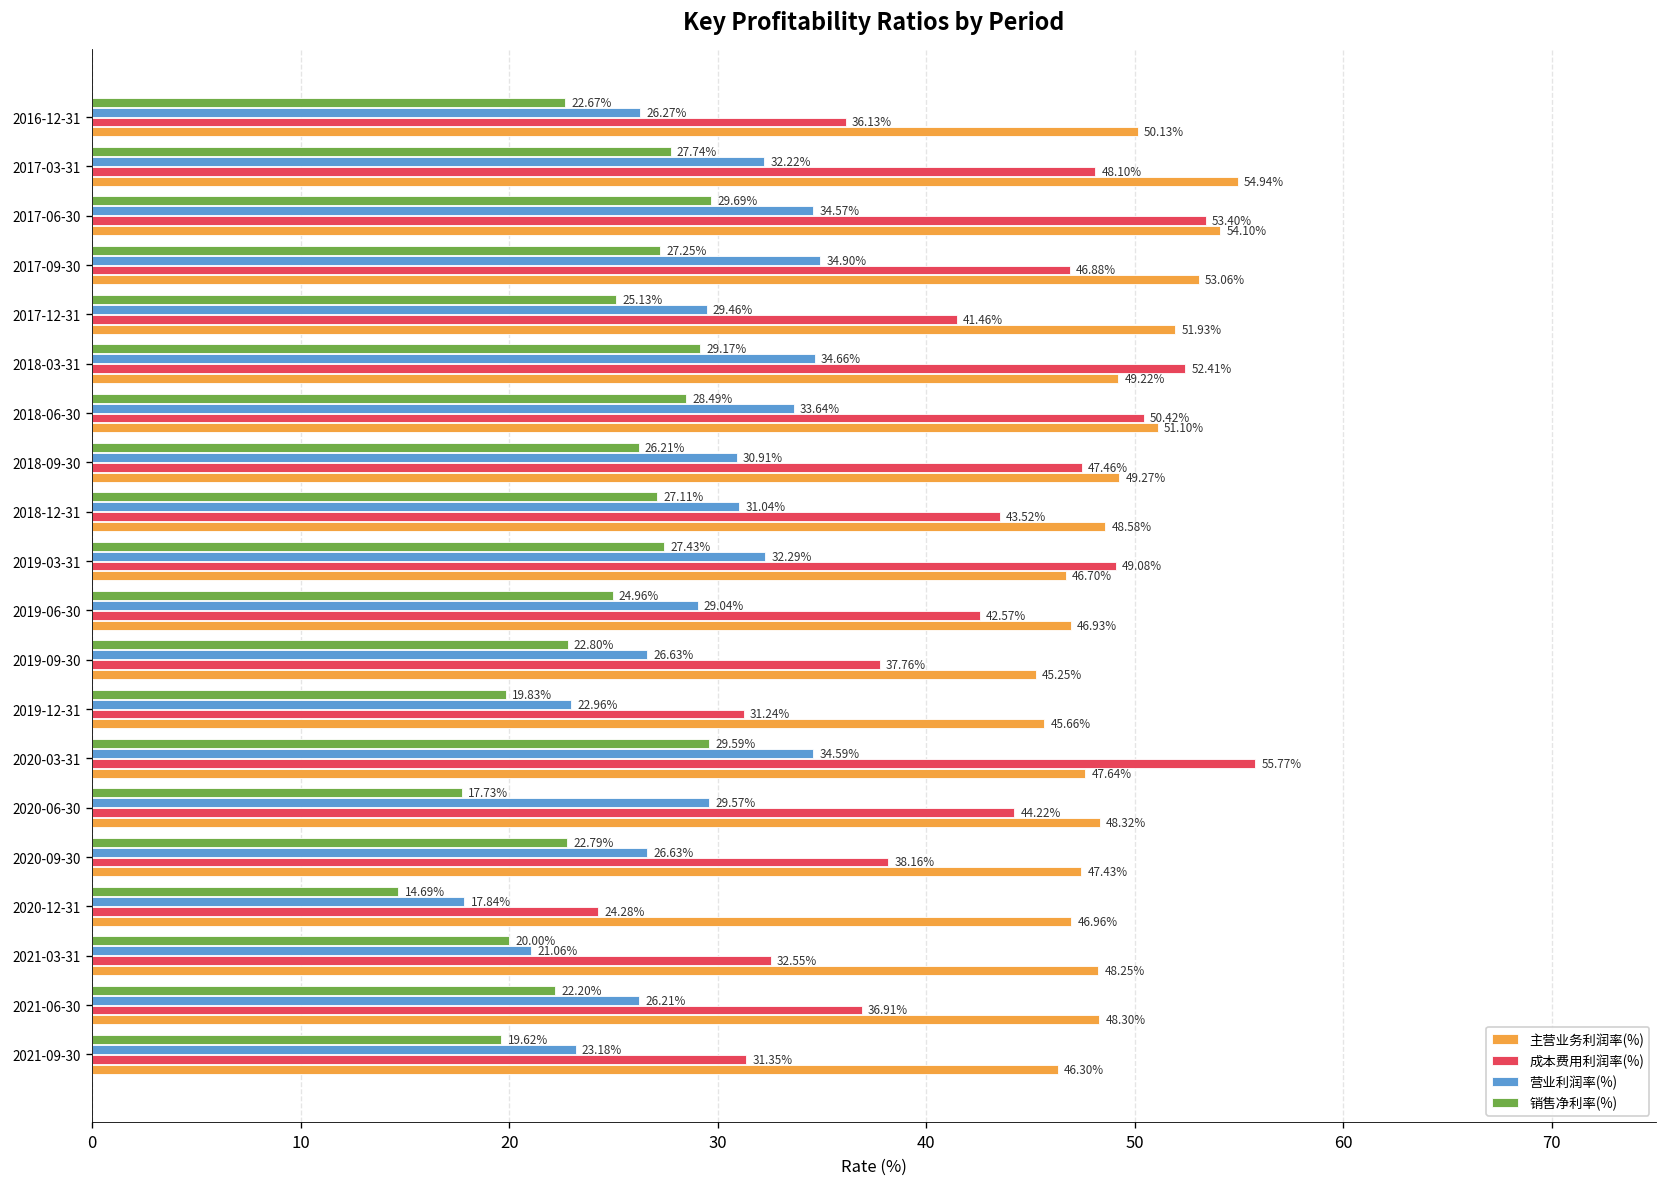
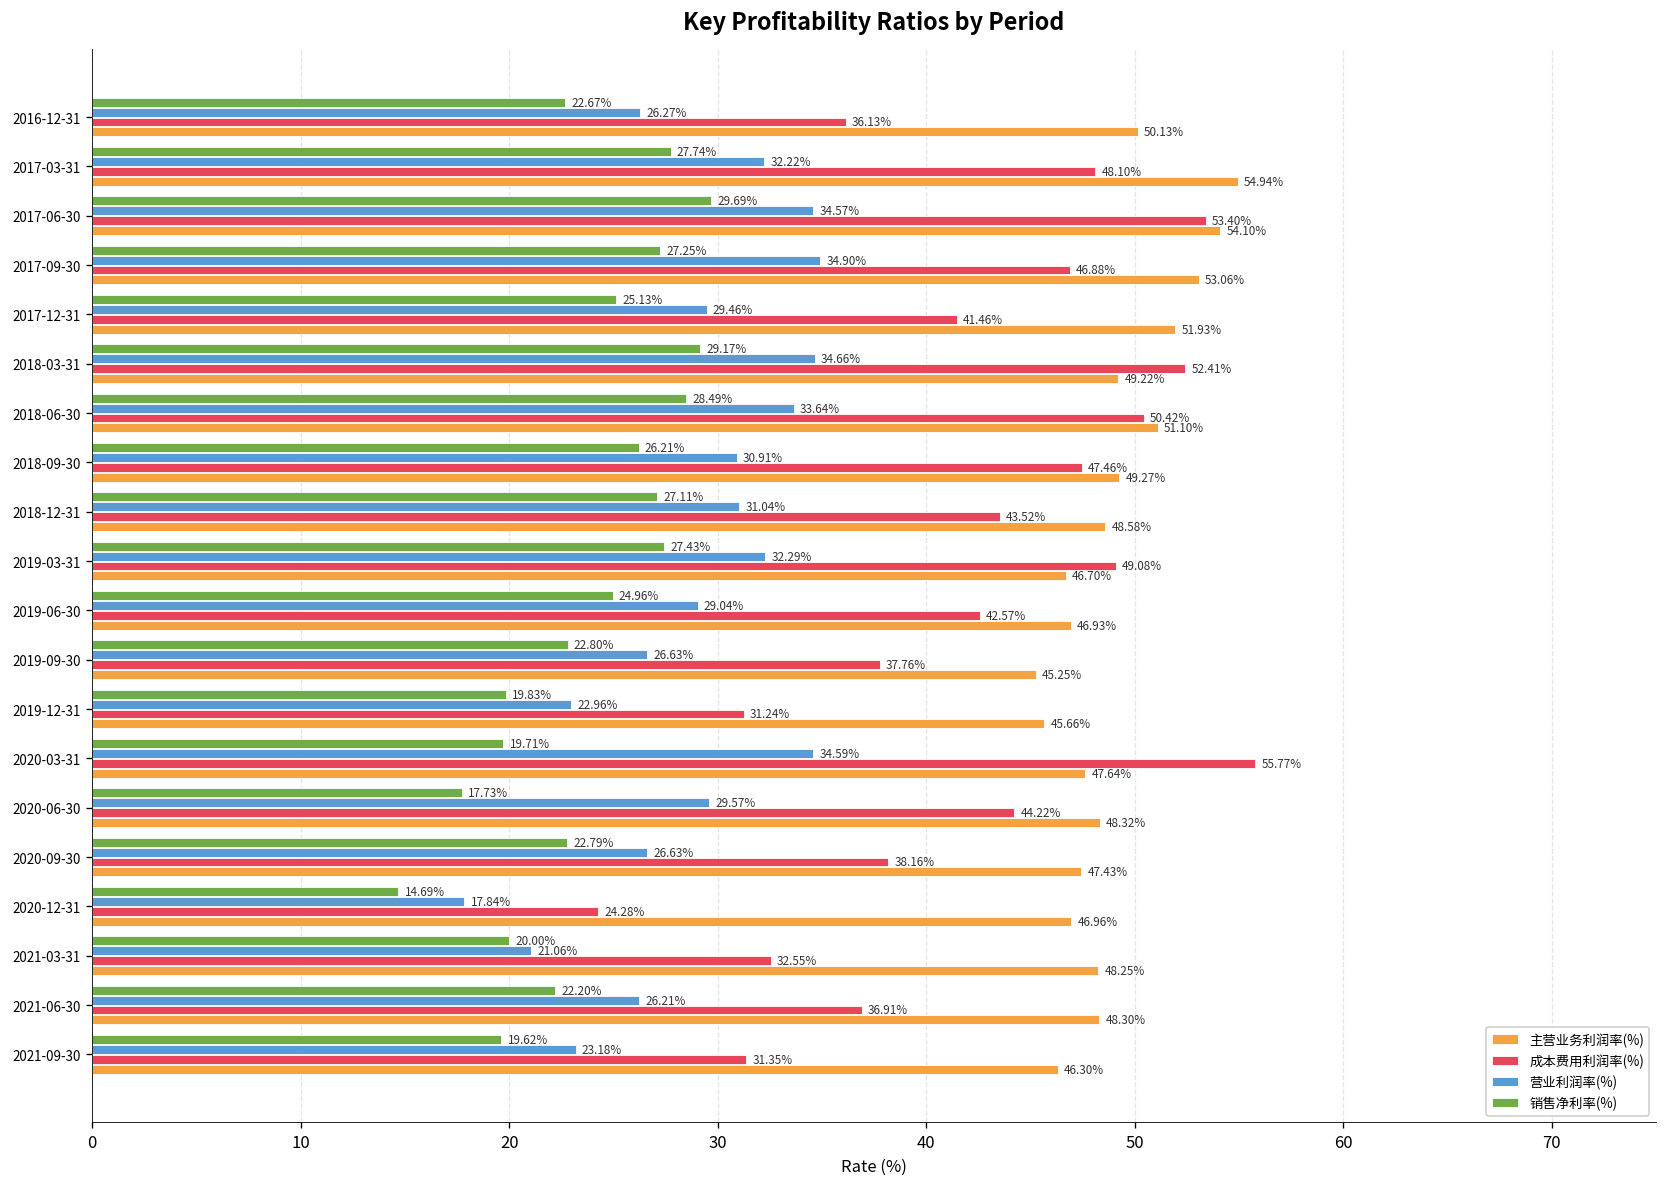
  {
    "主营业务利润率(%)": {
      "2016-12-31": "50.13%",
      "2017-03-31": "54.94%",
      "2017-06-30": "54.10%",
      "2017-09-30": "53.06%",
      "2017-12-31": "51.93%",
      "2018-03-31": "49.22%",
      "2018-06-30": "51.10%",
      "2018-09-30": "49.27%",
      "2018-12-31": "48.58%",
      "2019-03-31": "46.70%",
      "2019-06-30": "46.93%",
      "2019-09-30": "45.25%",
      "2019-12-31": "45.66%",
      "2020-03-31": "47.64%",
      "2020-06-30": "48.32%",
      "2020-09-30": "47.43%",
      "2020-12-31": "46.96%",
      "2021-03-31": "48.25%",
      "2021-06-30": "48.30%",
      "2021-09-30": "46.30%"
    },
    "成本费用利润率(%)": {
      "2016-12-31": "36.13%",
      "2017-03-31": "48.10%",
      "2017-06-30": "53.40%",
      "2017-09-30": "46.88%",
      "2017-12-31": "41.46%",
      "2018-03-31": "52.41%",
      "2018-06-30": "50.42%",
      "2018-09-30": "47.46%",
      "2018-12-31": "43.52%",
      "2019-03-31": "49.08%",
      "2019-06-30": "42.57%",
      "2019-09-30": "37.76%",
      "2019-12-31": "31.24%",
      "2020-03-31": "55.77%",
      "2020-06-30": "44.22%",
      "2020-09-30": "38.16%",
      "2020-12-31": "24.28%",
      "2021-03-31": "32.55%",
      "2021-06-30": "36.91%",
      "2021-09-30": "31.35%"
    },
    "营业利润率(%)": {
      "2016-12-31": "26.27%",
      "2017-03-31": "32.22%",
      "2017-06-30": "34.57%",
      "2017-09-30": "34.90%",
      "2017-12-31": "29.46%",
      "2018-03-31": "34.66%",
      "2018-06-30": "33.64%",
      "2018-09-30": "30.91%",
      "2018-12-31": "31.04%",
      "2019-03-31": "32.29%",
      "2019-06-30": "29.04%",
      "2019-09-30": "26.63%",
      "2019-12-31": "22.96%",
      "2020-03-31": "34.59%",
      "2020-06-30": "29.57%",
      "2020-09-30": "26.63%",
      "2020-12-31": "17.84%",
      "2021-03-31": "21.06%",
      "2021-06-30": "26.21%",
      "2021-09-30": "23.18%"
    },
    "销售净利率(%)": {
      "2016-12-31": "22.67%",
      "2017-03-31": "27.74%",
      "2017-06-30": "29.69%",
      "2017-09-30": "27.25%",
      "2017-12-31": "25.13%",
      "2018-03-31": "29.17%",
      "2018-06-30": "28.49%",
      "2018-09-30": "26.21%",
      "2018-12-31": "27.11%",
      "2019-03-31": "27.43%",
      "2019-06-30": "24.96%",
      "2019-09-30": "22.80%",
      "2019-12-31": "19.83%",
-     "2020-03-31": "29.59%",
+     "2020-03-31": "19.71%",
      "2020-06-30": "17.73%",
      "2020-09-30": "22.79%",
      "2020-12-31": "14.69%",
      "2021-03-31": "20.00%",
      "2021-06-30": "22.20%",
      "2021-09-30": "19.62%"
    }
  }
